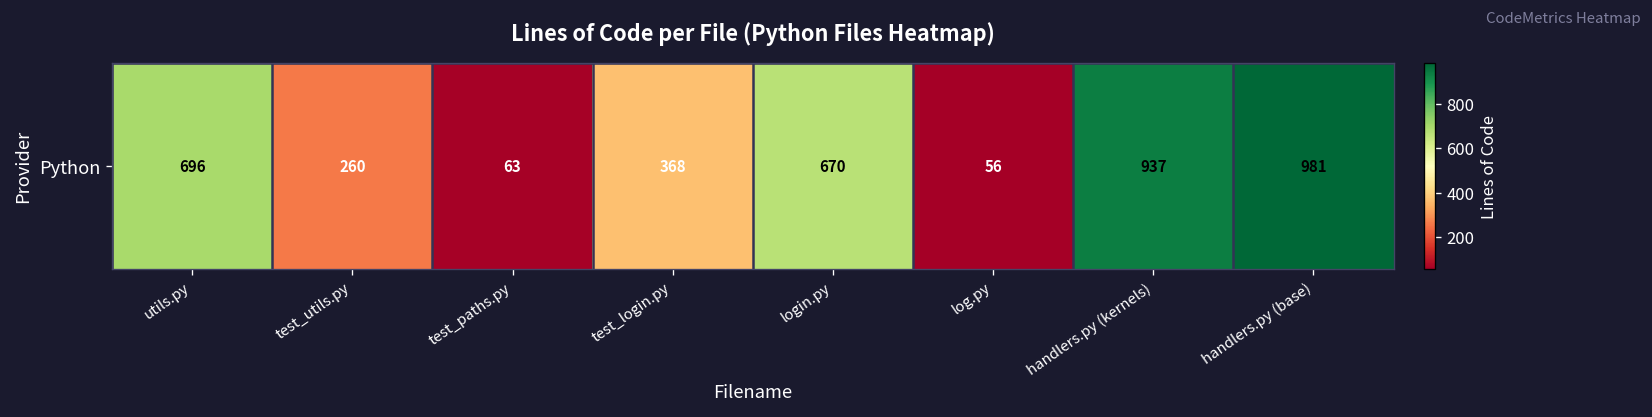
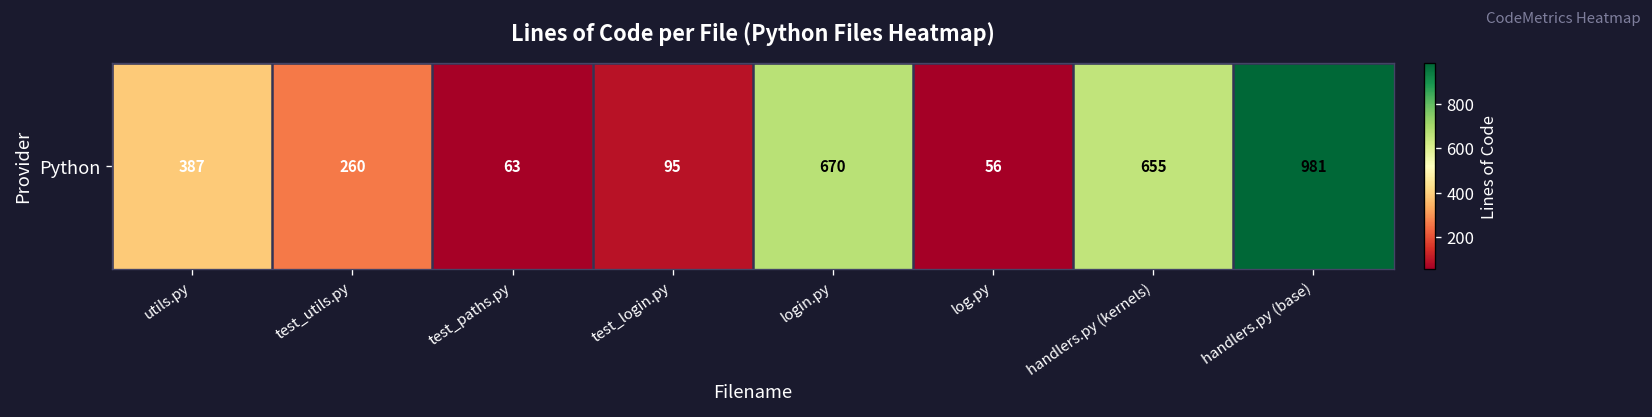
  {
    "Python": {
-     "utils.py": 696,
+     "utils.py": 387,
      "test_utils.py": 260,
      "test_paths.py": 63,
-     "test_login.py": 368,
+     "test_login.py": 95,
      "login.py": 670,
      "log.py": 56,
-     "handlers.py (kernels)": 937,
+     "handlers.py (kernels)": 655,
      "handlers.py (base)": 981
    }
  }
